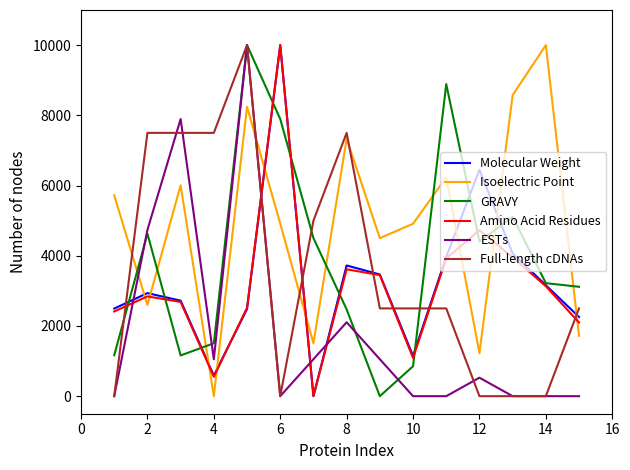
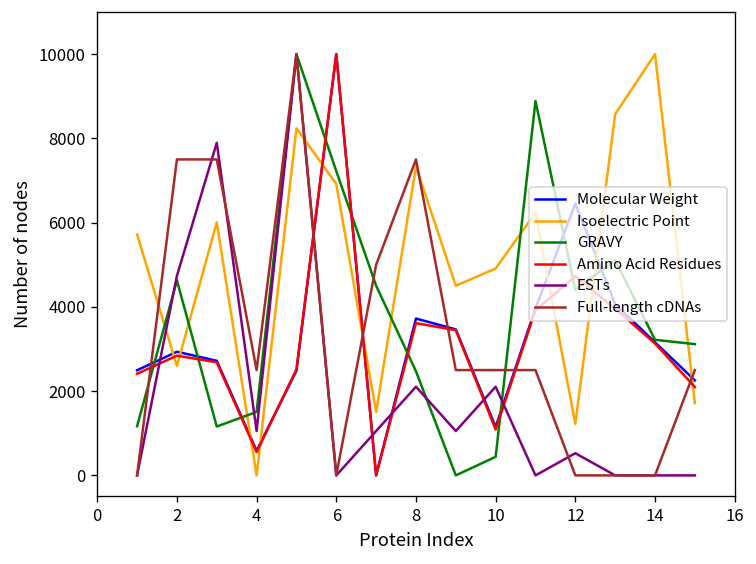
  {
    "Molecular Weight": {
      "2": 2900,
      "8": 3700
    },
    "Isoelectric Point": {
      "2": 2600,
      "4": 0,
-     "6": 4900,
+     "6": 6900,
      "8": 7300,
      "10": 4900,
      "12": 1200,
      "14": 10000
    },
    "GRAVY": {
      "2": 4600,
      "4": 1500,
-     "6": 7900,
+     "6": 7200,
      "8": 2500,
-     "10": 900
+     "10": 400
    },
    "Amino Acid Residues": {
      "2": 2800,
      "8": 3600
    },
    "ESTs": {
      "2": 4700,
      "4": 1100,
      "8": 2100,
-     "10": 0,
+     "10": 2100,
      "12": 500
    },
    "Full-length cDNAs": {
      "2": 7500,
-     "4": 7500,
+     "4": 2500,
      "8": 7500,
      "10": 2500,
      "12": 0
    }
  }
